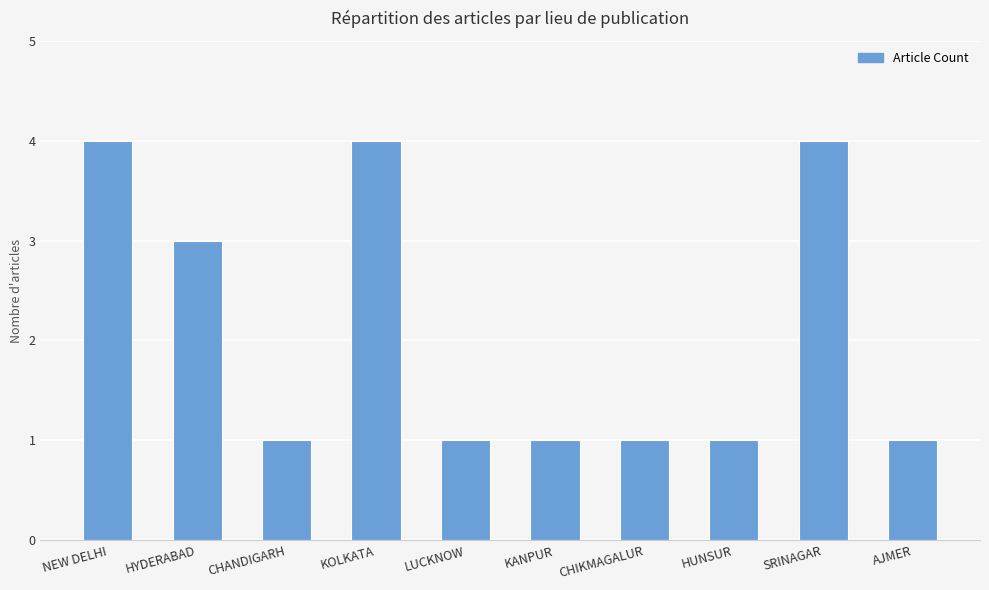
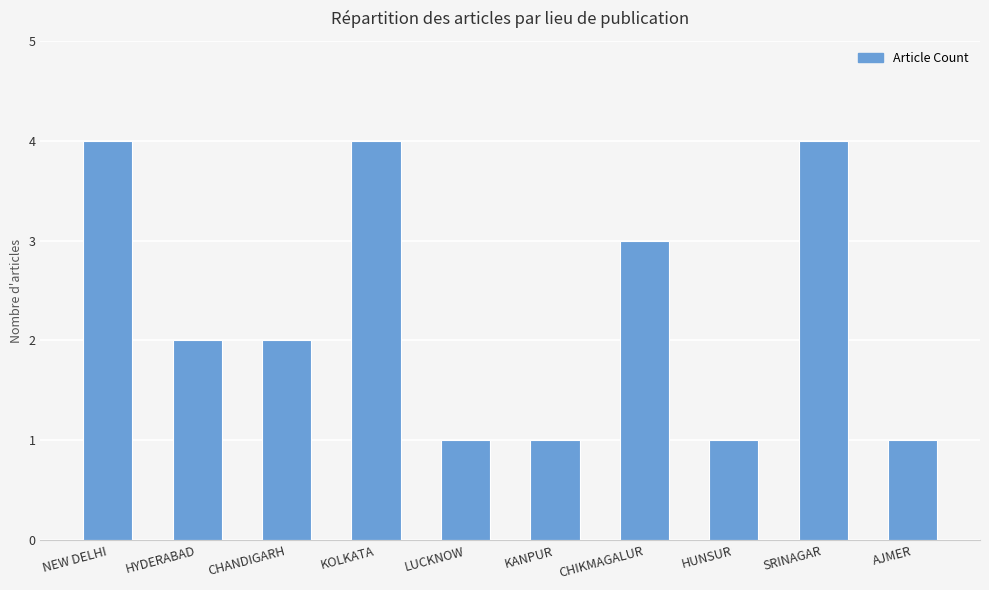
  {
    "NEW DELHI": 4,
-   "HYDERABAD": 3,
-   "CHANDIGARH": 1,
+   "HYDERABAD": 2,
+   "CHANDIGARH": 2,
    "KOLKATA": 4,
    "LUCKNOW": 1,
    "KANPUR": 1,
-   "CHIKMAGALUR": 1,
+   "CHIKMAGALUR": 3,
    "HUNSUR": 1,
    "SRINAGAR": 4,
    "AJMER": 1
  }
